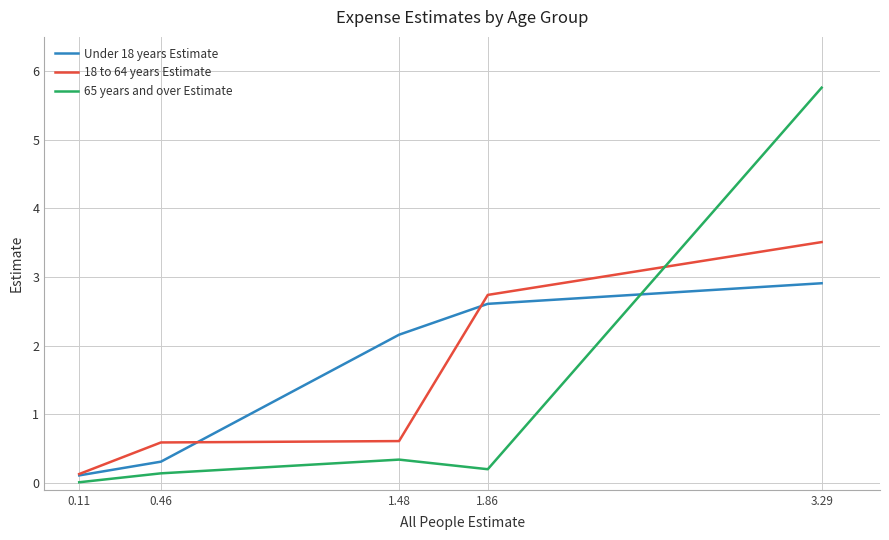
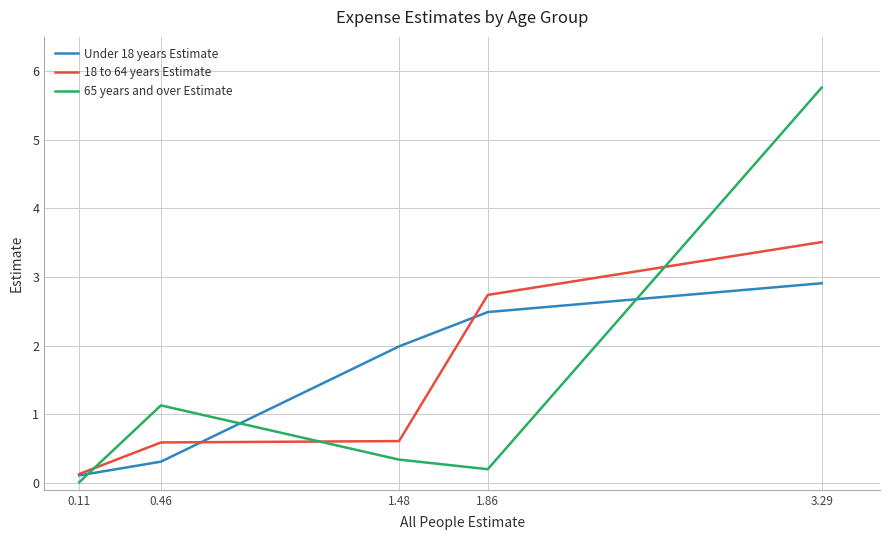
  {
    "Under 18 years Estimate": {
      "0.46": 0.3,
-     "1.48": 2.2,
-     "1.86": 2.6,
+     "1.48": 2.0,
+     "1.86": 2.5,
      "3.29": 2.9
    },
    "18 to 64 years Estimate": {
      "0.46": 0.6,
      "1.48": 0.6,
      "1.86": 2.7,
      "3.29": 3.5
    },
    "65 years and over Estimate": {
      "0.11": 0.0,
-     "0.46": 0.1,
+     "0.46": 1.1,
      "1.48": 0.3,
      "1.86": 0.2,
      "3.29": 5.8
    }
  }
